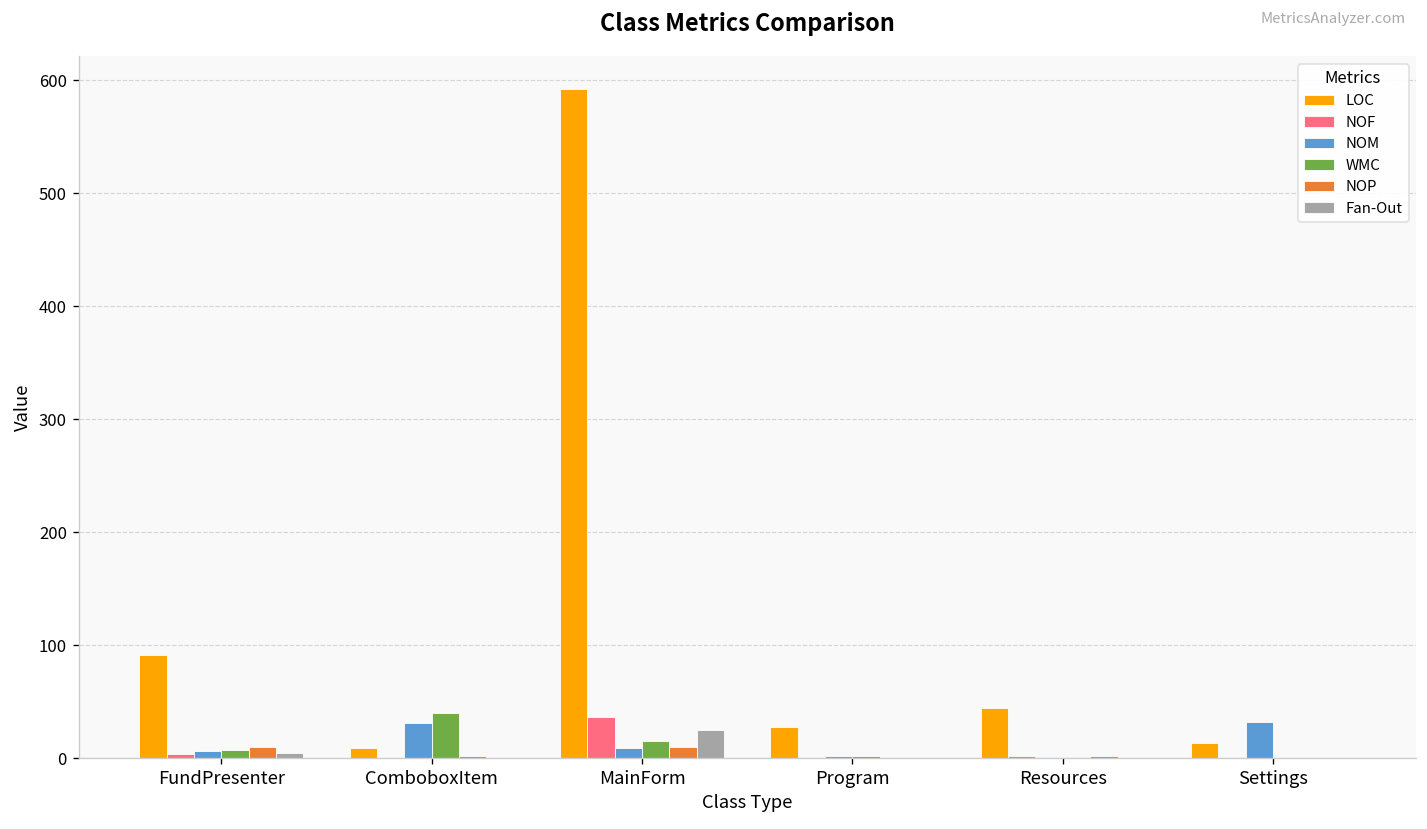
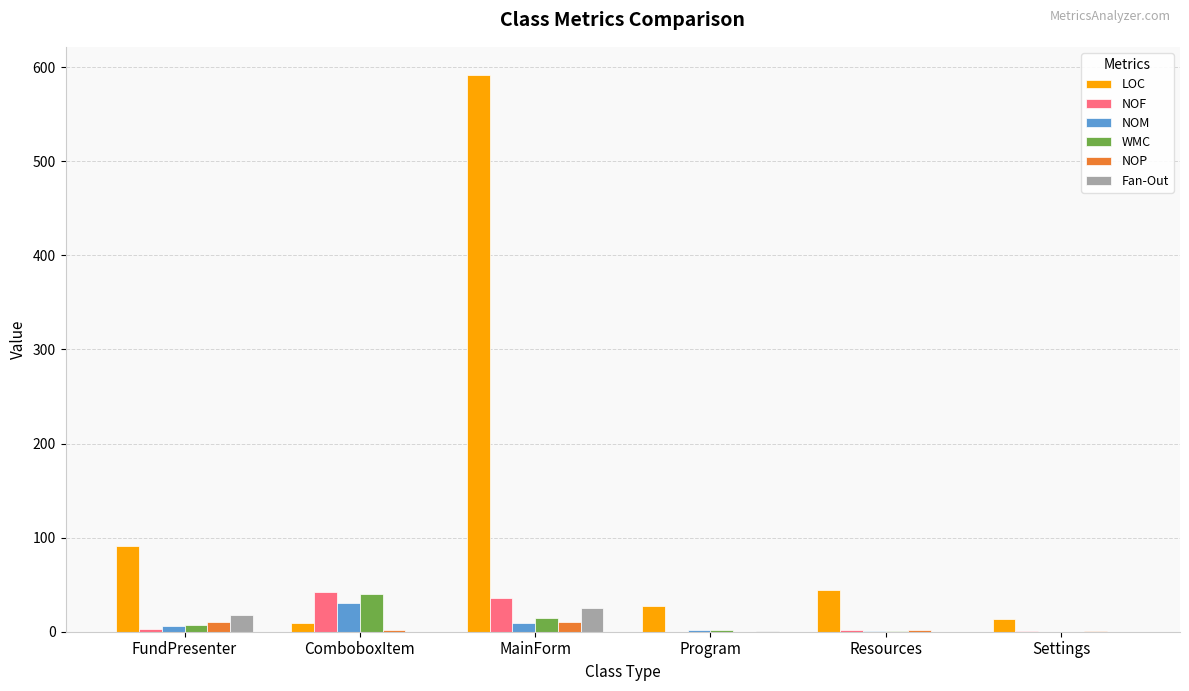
  {
    "LOC": {
      "FundPresenter": 90,
      "ComboboxItem": 10,
      "MainForm": 590,
      "Program": 30,
      "Resources": 40,
      "Settings": 10
    },
    "NOF": {
      "FundPresenter": 0,
-     "ComboboxItem": 0,
+     "ComboboxItem": 40,
      "MainForm": 40,
      "Program": 0
    },
    "NOM": {
      "FundPresenter": 10,
      "ComboboxItem": 30,
      "MainForm": 10,
-     "Settings": 30
+     "Settings": 0
    },
    "WMC": {
      "FundPresenter": 10,
      "ComboboxItem": 40,
      "MainForm": 20,
      "Settings": 0
    },
    "NOP": {
      "FundPresenter": 10,
      "MainForm": 10,
      "Program": 0
    },
    "Fan-Out": {
-     "FundPresenter": 0,
+     "FundPresenter": 20,
      "ComboboxItem": 0,
      "MainForm": 30,
      "Resources": 0,
      "Settings": 0
    }
  }
